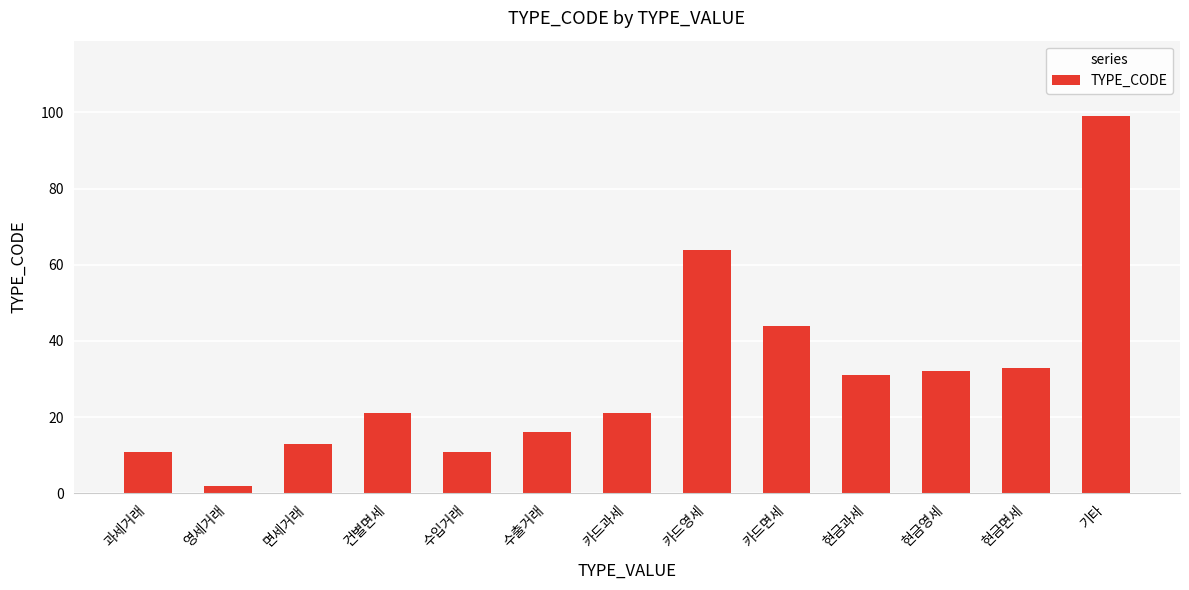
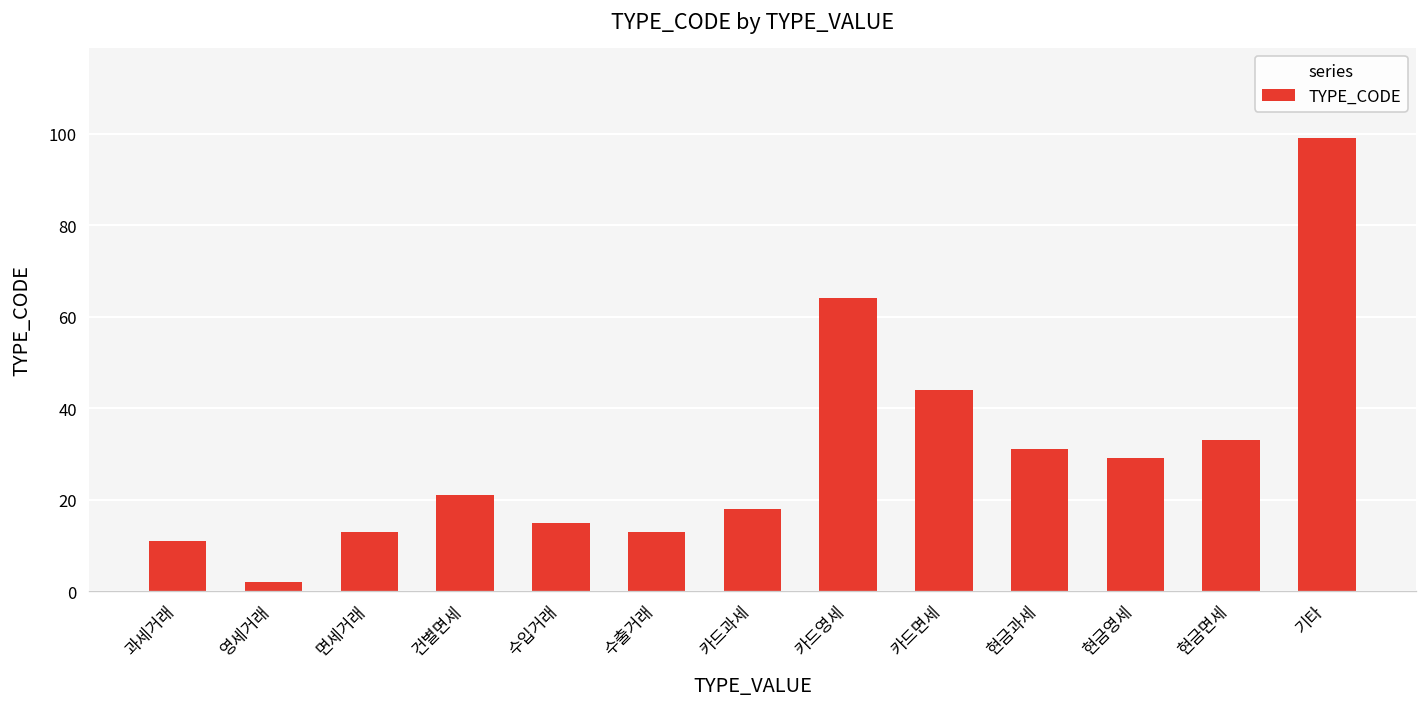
  {
    "과세거래": 11,
    "영세거래": 2,
    "면세거래": 13,
    "건별면세": 21,
-   "수입거래": 11,
-   "수출거래": 16,
-   "카드과세": 21,
+   "수입거래": 15,
+   "수출거래": 13,
+   "카드과세": 18,
    "카드영세": 64,
    "카드면세": 44,
    "현금과세": 31,
-   "현금영세": 32,
+   "현금영세": 29,
    "현금면세": 33,
    "기타": 99
  }
